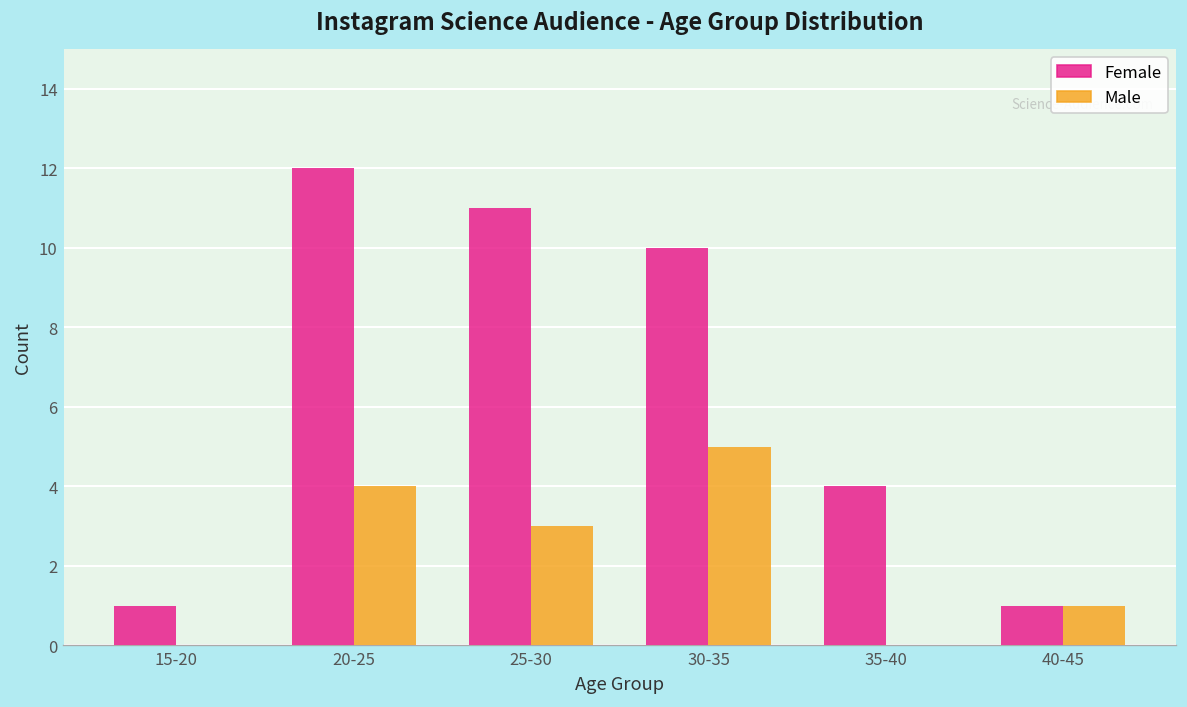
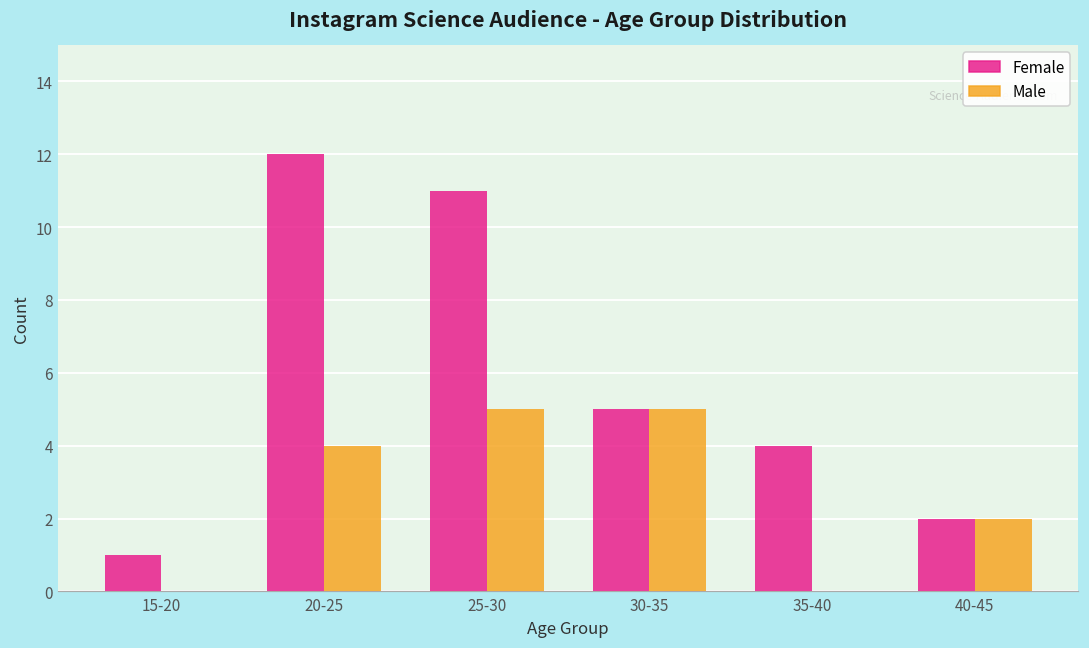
  {
    "Female": {
      "15-20": 1,
      "20-25": 12,
      "25-30": 11,
-     "30-35": 10,
+     "30-35": 5,
      "35-40": 4,
-     "40-45": 1
+     "40-45": 2
    },
    "Male": {
      "15-20": 0,
      "20-25": 4,
-     "25-30": 3,
+     "25-30": 5,
      "30-35": 5,
      "35-40": 0,
-     "40-45": 1
+     "40-45": 2
    }
  }
